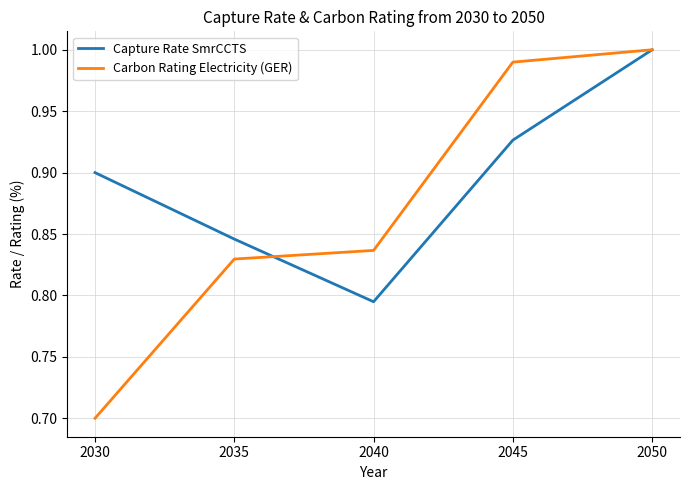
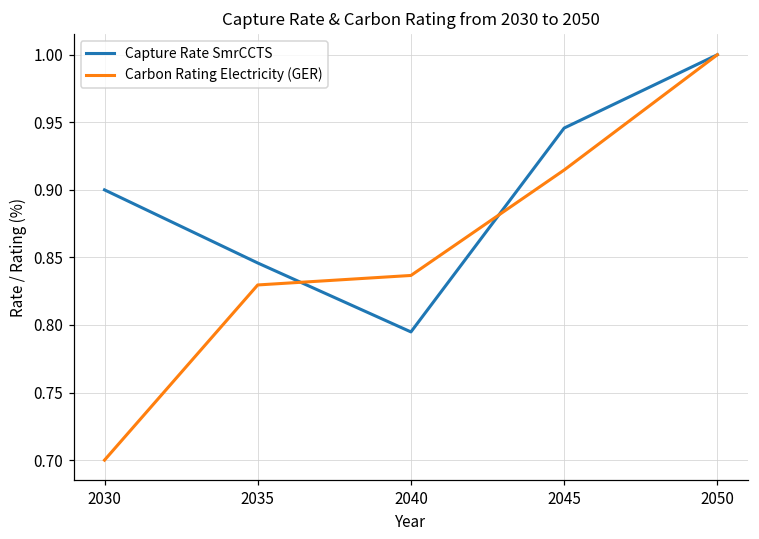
  {
    "Capture Rate SmrCCTS": {
      "2030": 0.900,
      "2035": 0.846,
      "2040": 0.795,
-     "2045": 0.926
+     "2045": 0.946
    },
    "Carbon Rating Electricity (GER)": {
      "2030": 0.700,
      "2035": 0.830,
      "2040": 0.837,
-     "2045": 0.990
+     "2045": 0.915
    }
  }
